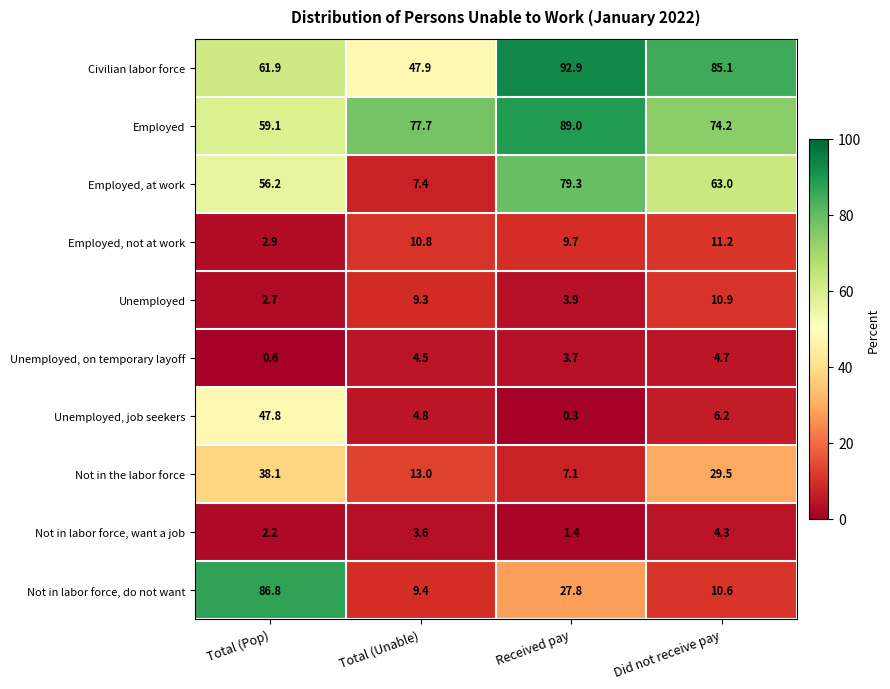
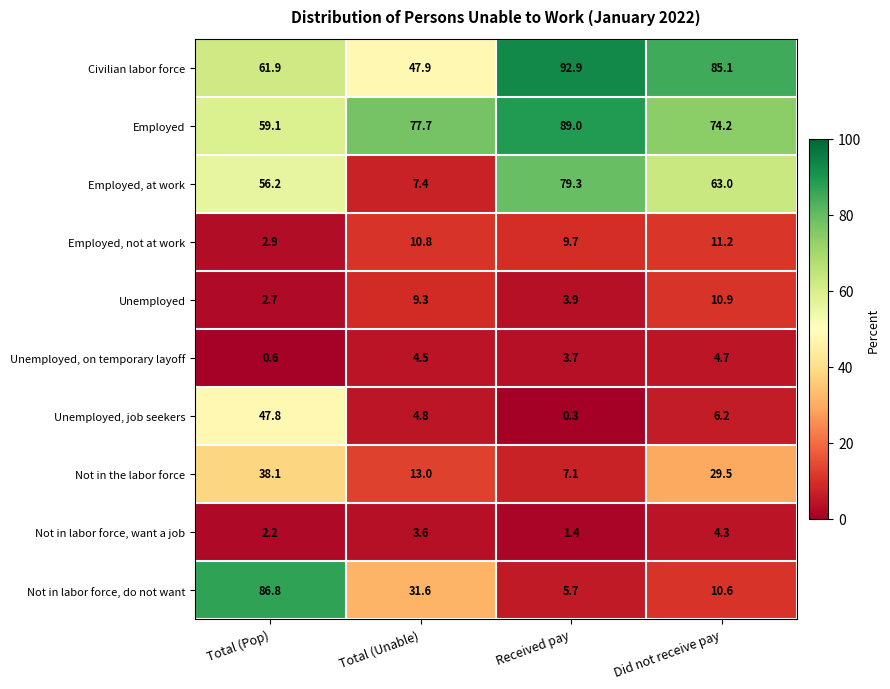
  {
    "Civilian labor force": {
      "Total (Pop)": 61.9,
      "Total (Unable)": 47.9,
      "Received pay": 92.9,
      "Did not receive pay": 85.1
    },
    "Employed": {
      "Total (Pop)": 59.1,
      "Total (Unable)": 77.7,
      "Received pay": 89.0,
      "Did not receive pay": 74.2
    },
    "Employed, at work": {
      "Total (Pop)": 56.2,
      "Total (Unable)": 7.4,
      "Received pay": 79.3,
      "Did not receive pay": 63.0
    },
    "Employed, not at work": {
      "Total (Pop)": 2.9,
      "Total (Unable)": 10.8,
      "Received pay": 9.7,
      "Did not receive pay": 11.2
    },
    "Unemployed": {
      "Total (Pop)": 2.7,
      "Total (Unable)": 9.3,
      "Received pay": 3.9,
      "Did not receive pay": 10.9
    },
    "Unemployed, on temporary layoff": {
      "Total (Pop)": 0.6,
      "Total (Unable)": 4.5,
      "Received pay": 3.7,
      "Did not receive pay": 4.7
    },
    "Unemployed, job seekers": {
      "Total (Pop)": 47.8,
      "Total (Unable)": 4.8,
      "Received pay": 0.3,
      "Did not receive pay": 6.2
    },
    "Not in the labor force": {
      "Total (Pop)": 38.1,
      "Total (Unable)": 13.0,
      "Received pay": 7.1,
      "Did not receive pay": 29.5
    },
    "Not in labor force, want a job": {
      "Total (Pop)": 2.2,
      "Total (Unable)": 3.6,
      "Received pay": 1.4,
      "Did not receive pay": 4.3
    },
    "Not in labor force, do not want": {
      "Total (Pop)": 86.8,
-     "Total (Unable)": 9.4,
-     "Received pay": 27.8,
+     "Total (Unable)": 31.6,
+     "Received pay": 5.7,
      "Did not receive pay": 10.6
    }
  }
